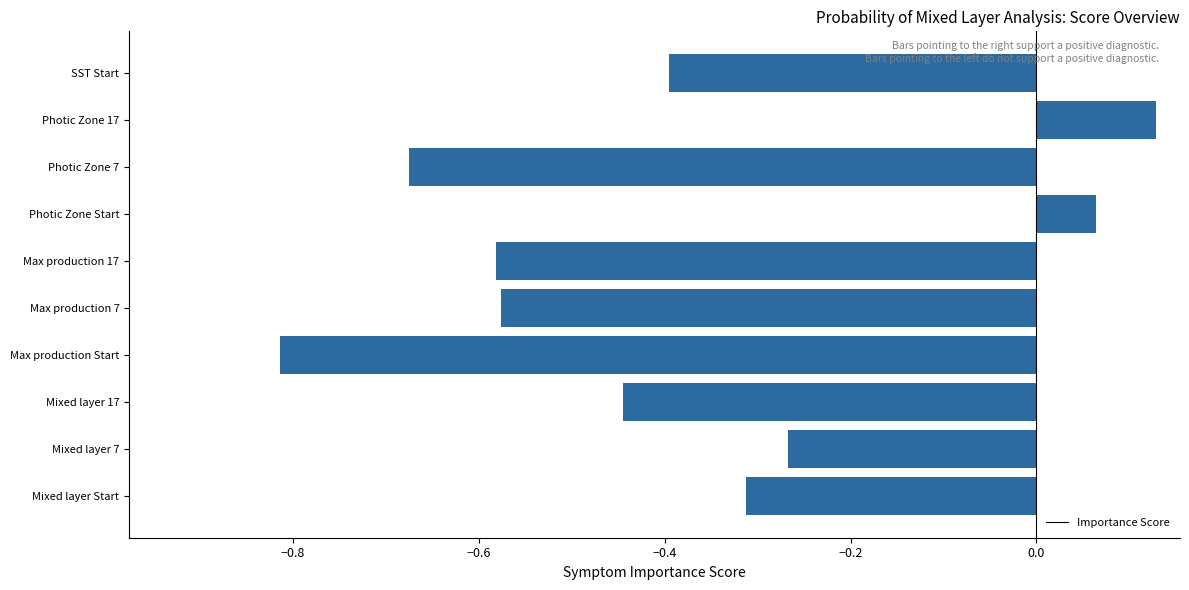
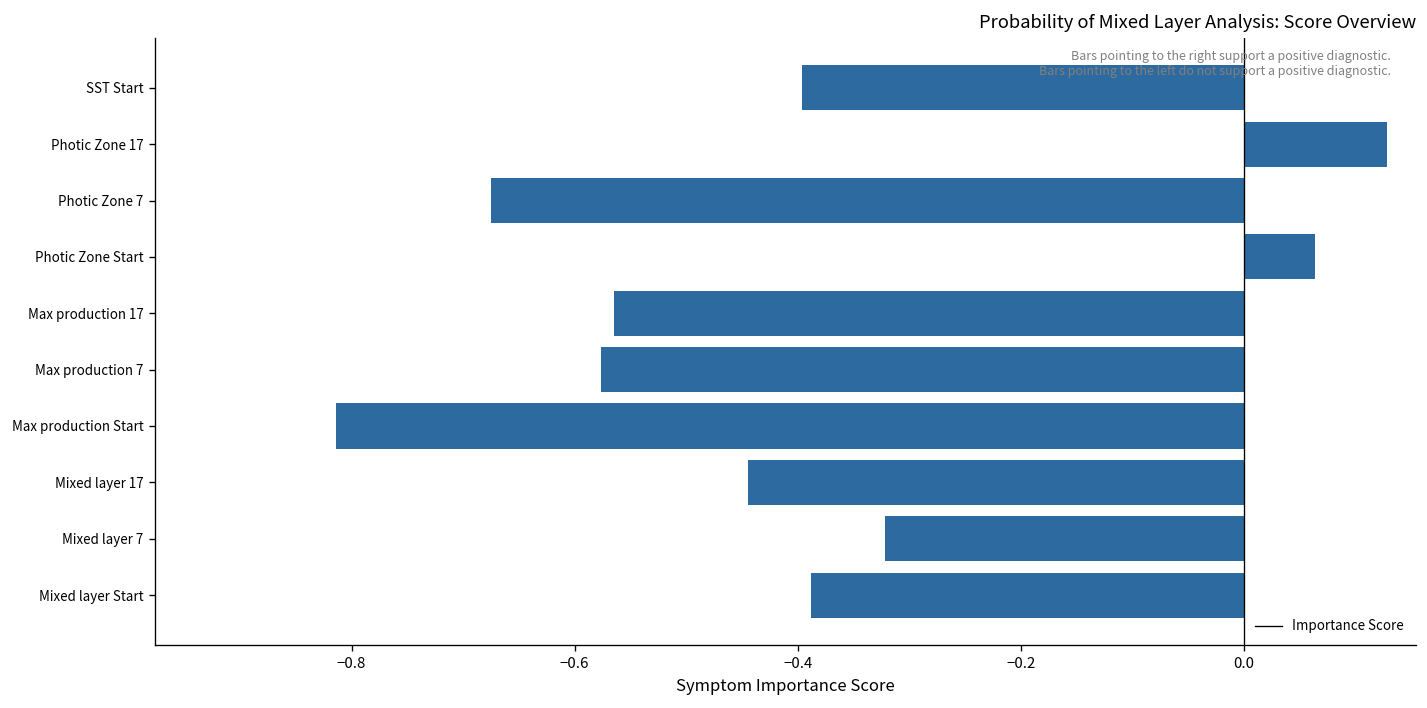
  {
    "SST Start": -0.40,
    "Photic Zone 17": 0.13,
    "Photic Zone 7": -0.68,
    "Photic Zone Start": 0.06,
-   "Max production 17": -0.58,
+   "Max production 17": -0.56,
    "Max production 7": -0.58,
    "Max production Start": -0.81,
    "Mixed layer 17": -0.44,
-   "Mixed layer 7": -0.27,
-   "Mixed layer Start": -0.31
+   "Mixed layer 7": -0.32,
+   "Mixed layer Start": -0.39
  }
